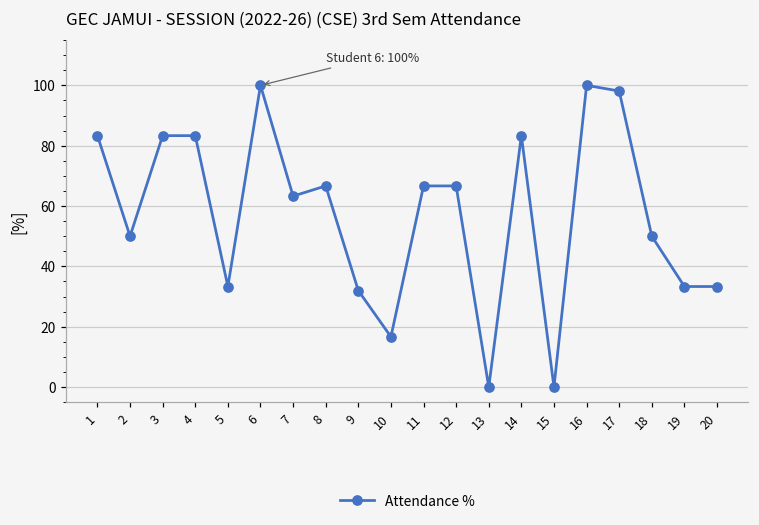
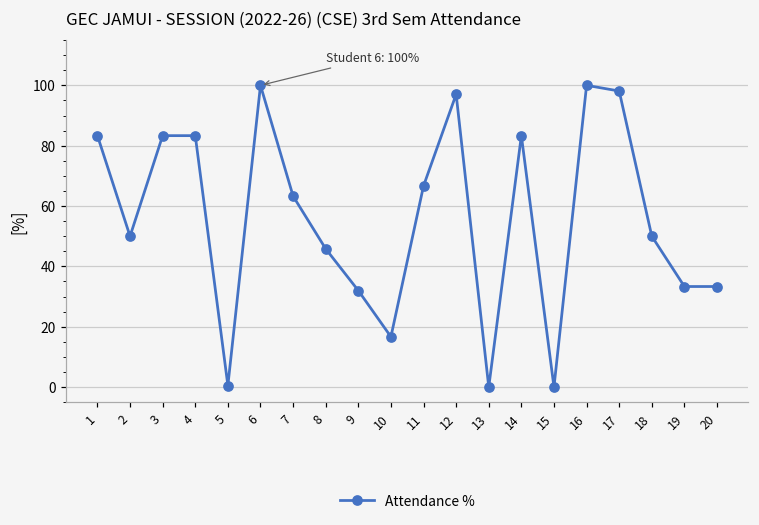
  {
    "1": 83,
    "2": 50,
    "3": 83,
    "4": 83,
-   "5": 33,
+   "5": 1,
    "7": 63,
-   "8": 67,
+   "8": 46,
    "9": 32,
    "10": 17,
    "11": 67,
-   "12": 67,
+   "12": 97,
    "13": 0,
    "14": 83,
    "15": 0,
    "16": 100,
    "17": 98,
    "18": 50,
    "19": 33,
    "20": 33
  }
